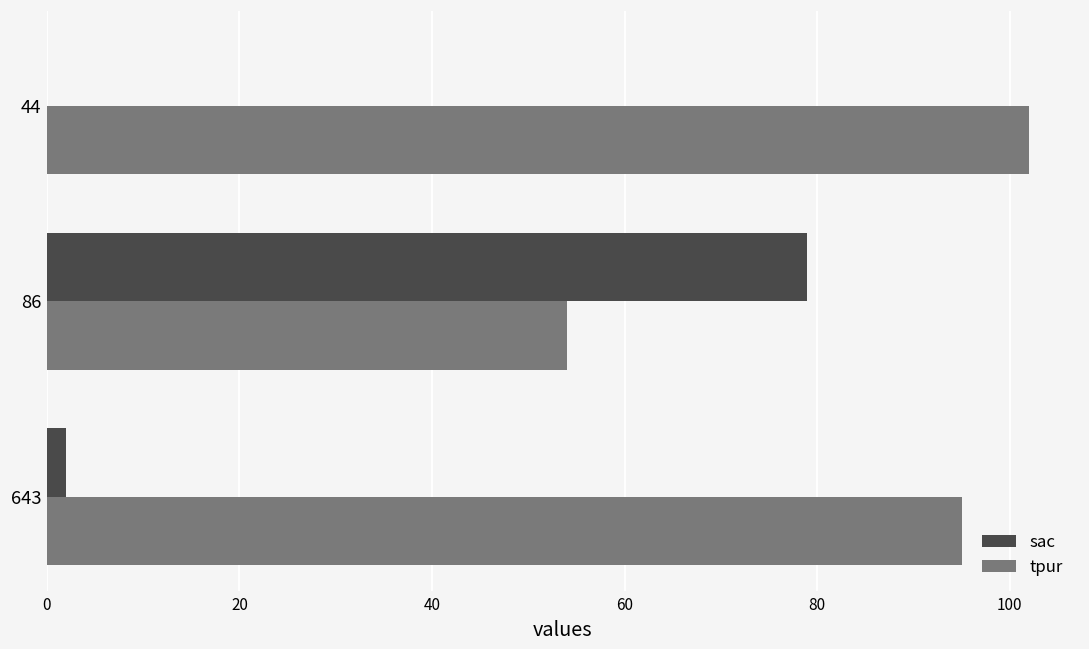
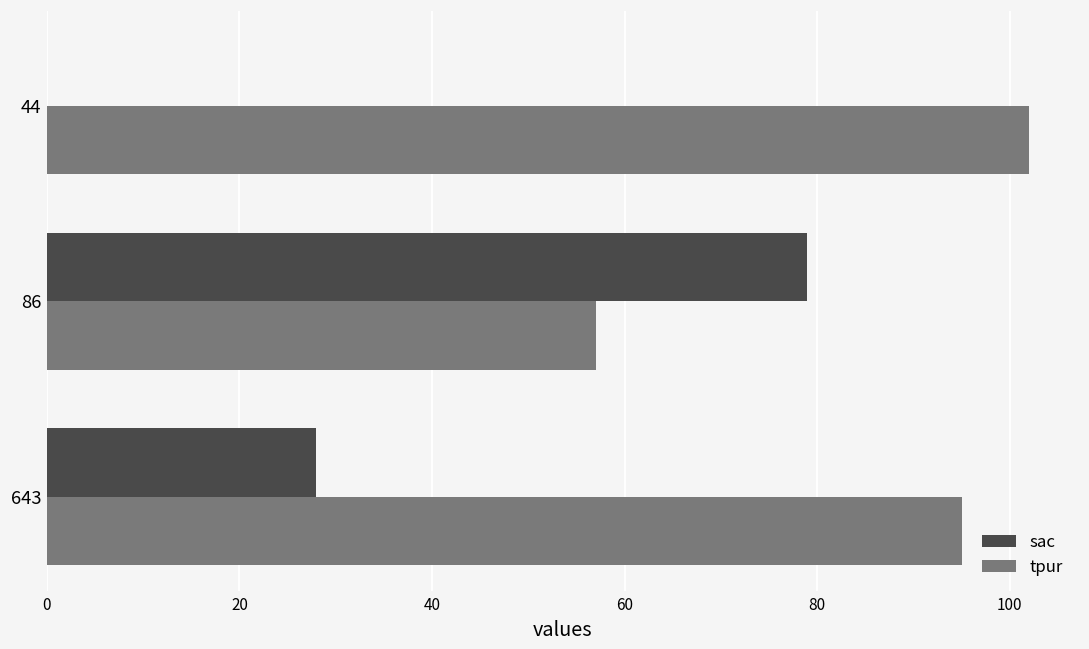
  {
    "sac": {
      "44": 0,
      "86": 79,
-     "643": 2
+     "643": 28
    },
    "tpur": {
      "44": 102,
-     "86": 54,
+     "86": 57,
      "643": 95
    }
  }
